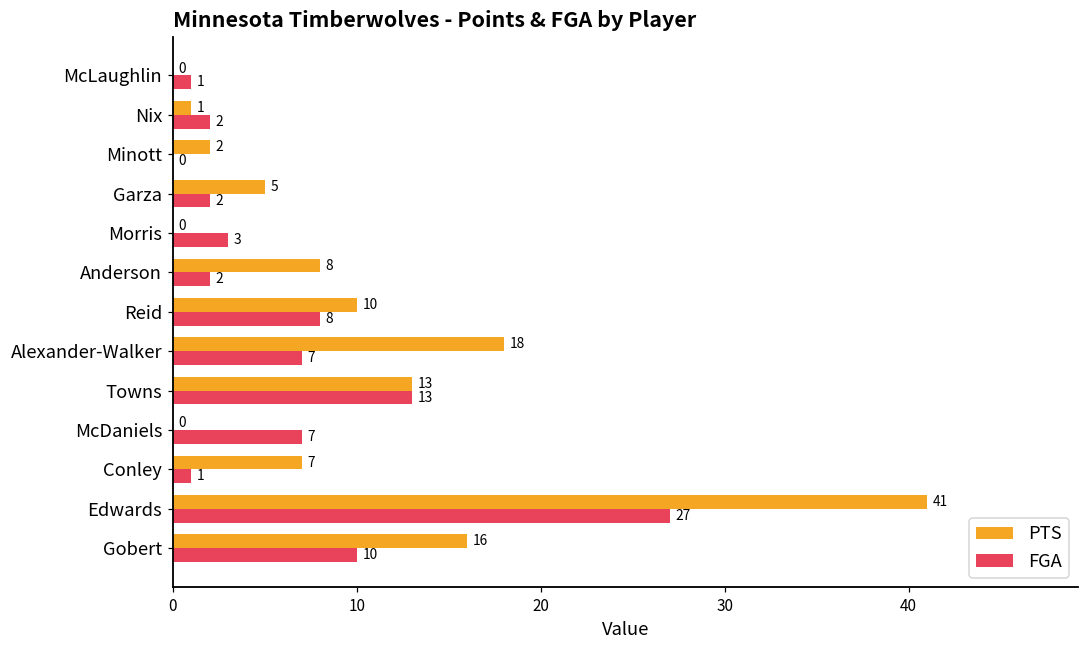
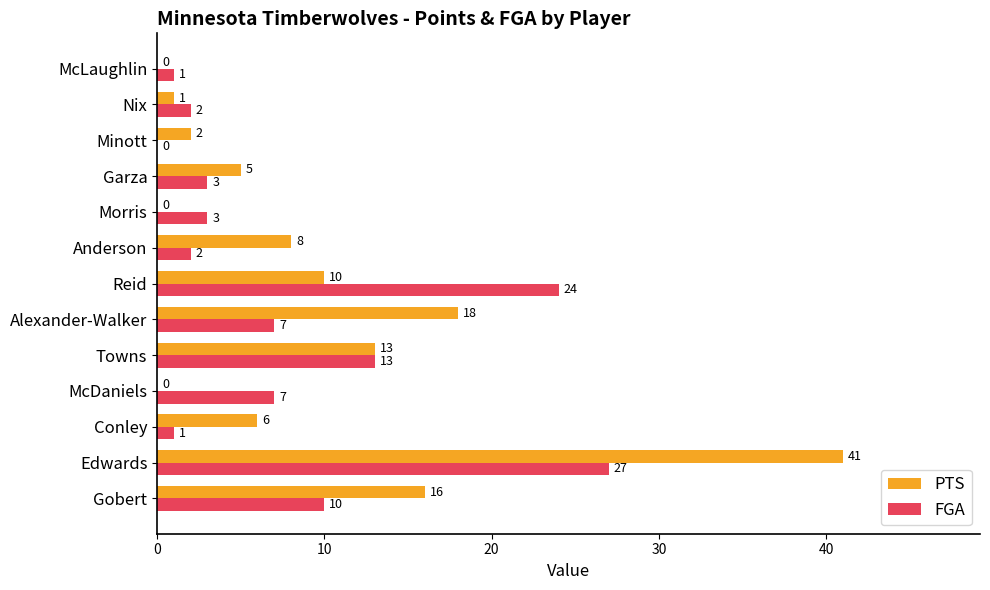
  {
    "PTS": {
      "McLaughlin": 0,
      "Nix": 1,
      "Minott": 2,
      "Garza": 5,
      "Morris": 0,
      "Anderson": 8,
      "Reid": 10,
      "Alexander-Walker": 18,
      "Towns": 13,
      "McDaniels": 0,
-     "Conley": 7,
+     "Conley": 6,
      "Edwards": 41,
      "Gobert": 16
    },
    "FGA": {
      "McLaughlin": 1,
      "Nix": 2,
      "Minott": 0,
-     "Garza": 2,
+     "Garza": 3,
      "Morris": 3,
      "Anderson": 2,
-     "Reid": 8,
+     "Reid": 24,
      "Alexander-Walker": 7,
      "Towns": 13,
      "McDaniels": 7,
      "Conley": 1,
      "Edwards": 27,
      "Gobert": 10
    }
  }
